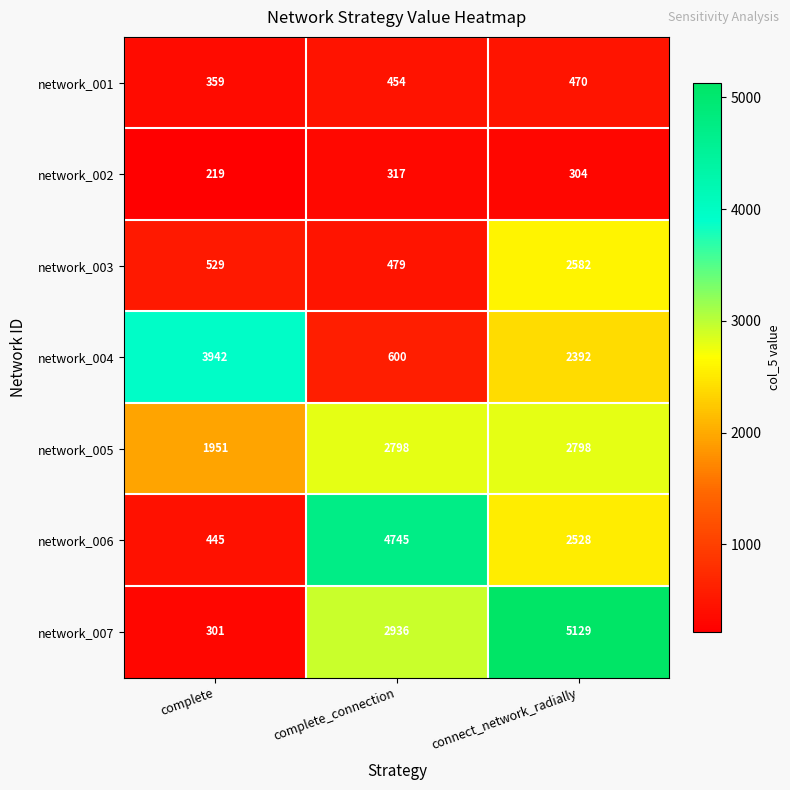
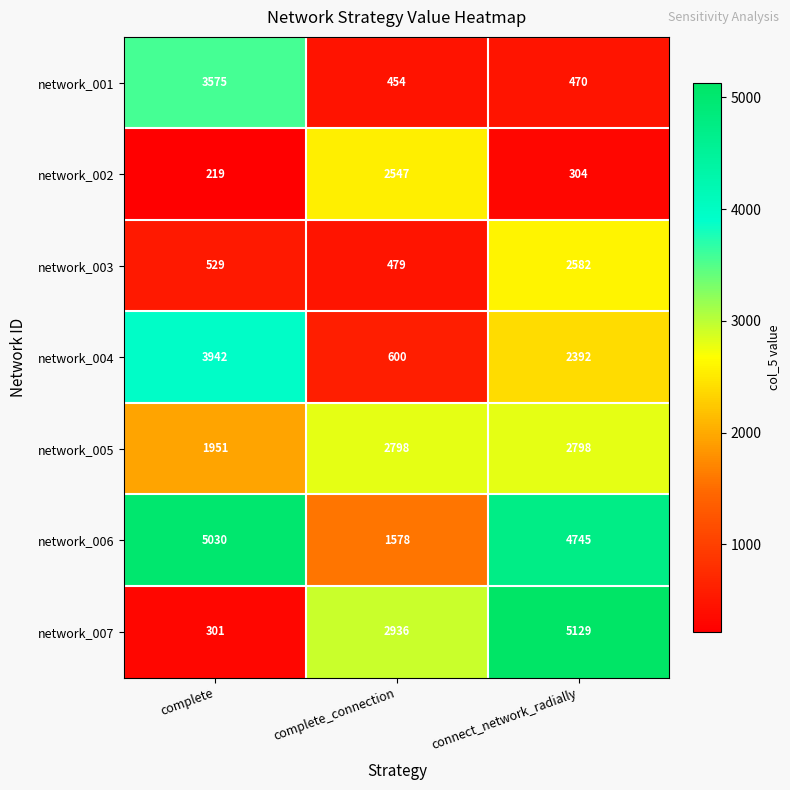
  {
    "network_001": {
-     "complete": 359,
+     "complete": 3575,
      "complete_connection": 454,
      "connect_network_radially": 470
    },
    "network_002": {
      "complete": 219,
-     "complete_connection": 317,
+     "complete_connection": 2547,
      "connect_network_radially": 304
    },
    "network_003": {
      "complete": 529,
      "complete_connection": 479,
      "connect_network_radially": 2582
    },
    "network_004": {
      "complete": 3942,
      "complete_connection": 600,
      "connect_network_radially": 2392
    },
    "network_005": {
      "complete": 1951,
      "complete_connection": 2798,
      "connect_network_radially": 2798
    },
    "network_006": {
-     "complete": 445,
-     "complete_connection": 4745,
-     "connect_network_radially": 2528
+     "complete": 5030,
+     "complete_connection": 1578,
+     "connect_network_radially": 4745
    },
    "network_007": {
      "complete": 301,
      "complete_connection": 2936,
      "connect_network_radially": 5129
    }
  }
